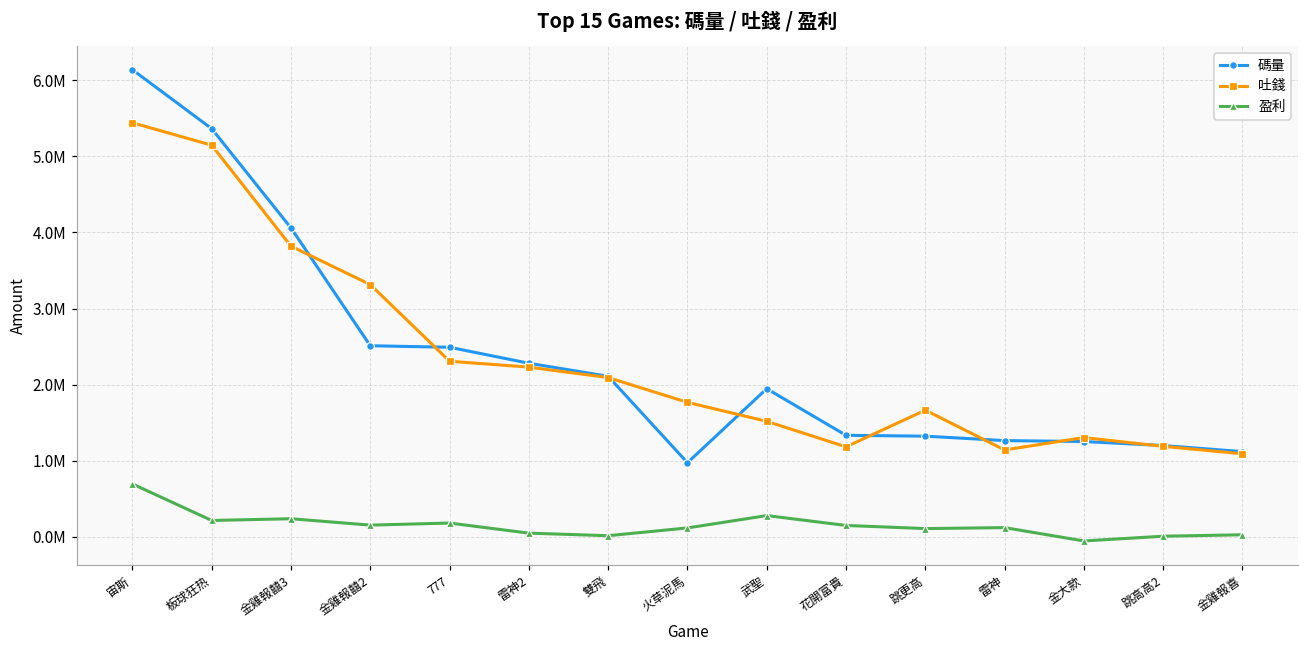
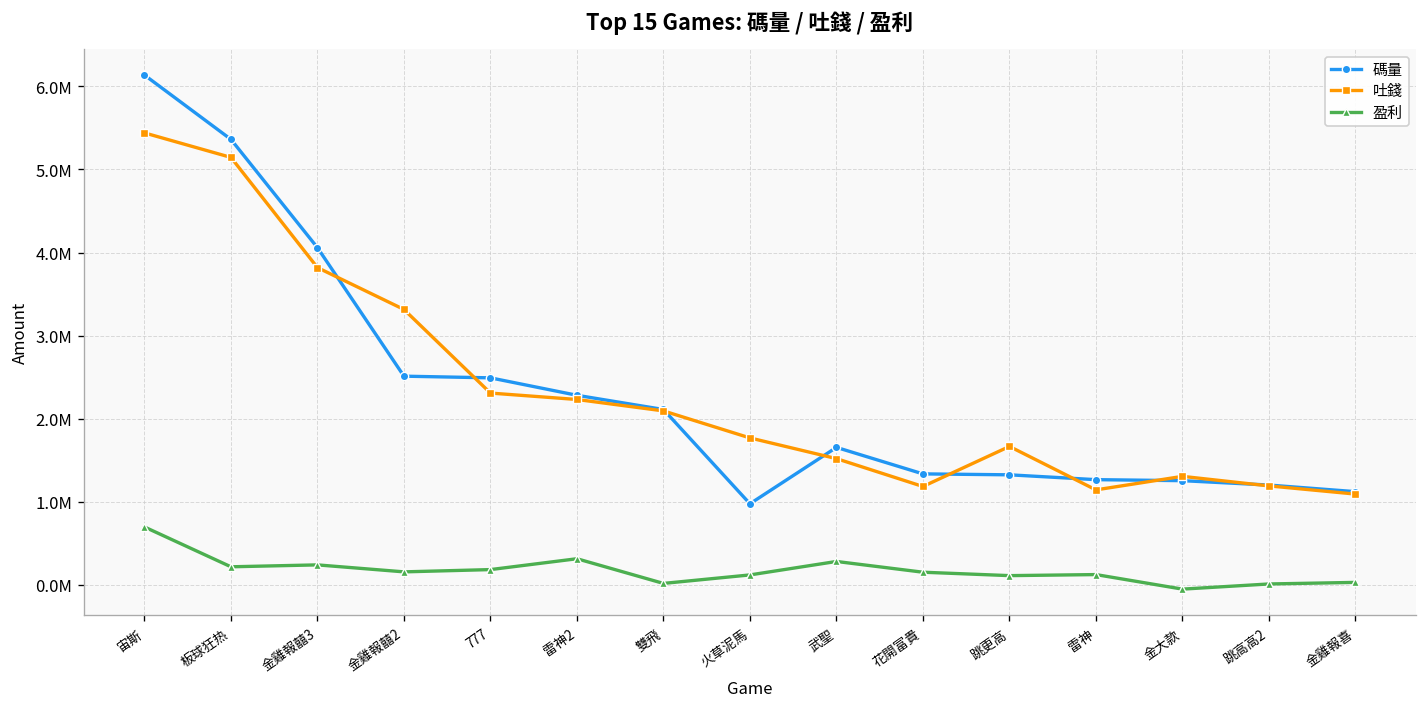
  {
    "碼量": {
      "宙斯": 6100000,
      "板球狂热": 5400000,
      "金雞報囍3": 4100000,
      "金雞報囍2": 2500000,
      "777": 2500000,
      "雷神2": 2300000,
      "火草泥馬": 1000000,
-     "武聖": 1900000,
+     "武聖": 1700000,
      "花開富貴": 1300000,
      "跳更高": 1300000,
      "雷神": 1300000,
      "金大款": 1300000
    },
    "吐錢": {
      "宙斯": 5400000,
      "板球狂热": 5100000,
      "金雞報囍3": 3800000,
      "金雞報囍2": 3300000,
      "777": 2300000,
      "雷神2": 2200000,
      "火草泥馬": 1800000,
      "武聖": 1500000,
      "花開富貴": 1200000,
      "跳更高": 1700000,
      "雷神": 1100000,
      "金大款": 1300000
    },
    "盈利": {
      "宙斯": 700000,
      "板球狂热": 200000,
      "金雞報囍3": 200000,
      "金雞報囍2": 200000,
      "777": 200000,
-     "雷神2": 100000,
+     "雷神2": 300000,
      "雙飛": 0,
      "火草泥馬": 100000,
      "武聖": 300000,
      "花開富貴": 200000,
      "跳更高": 100000,
      "雷神": 100000,
      "金大款": -100000,
      "跳高高2": 0,
      "金雞報喜": 0
    }
  }
